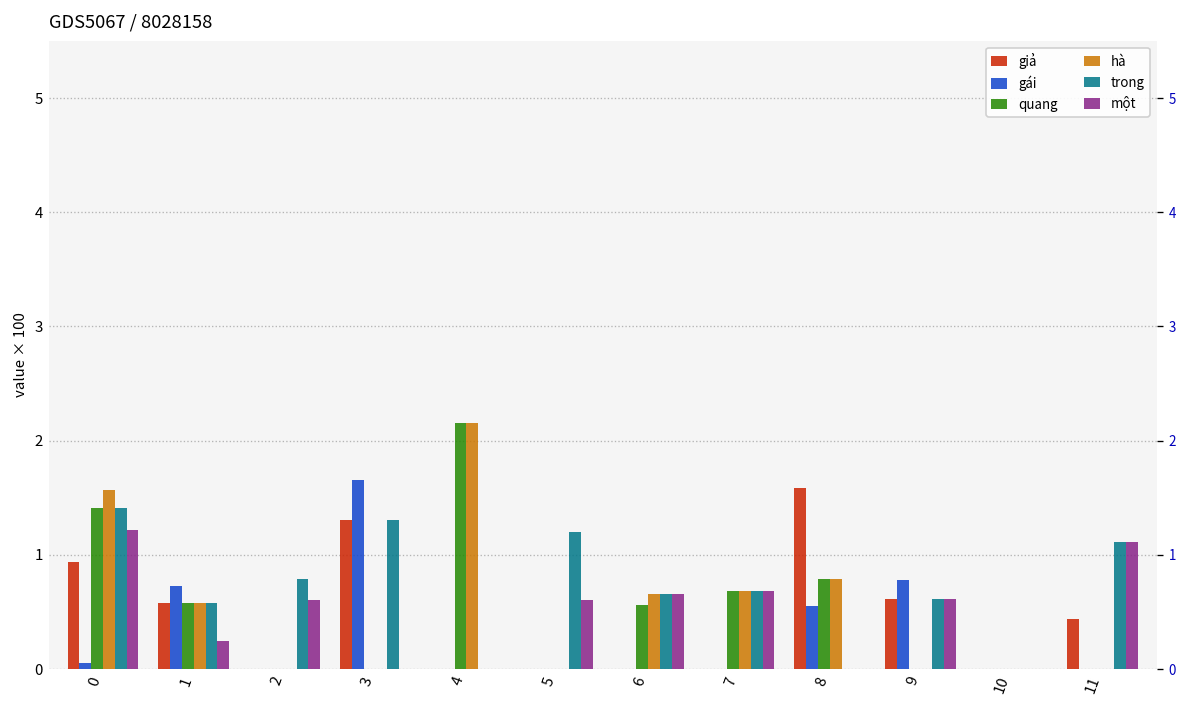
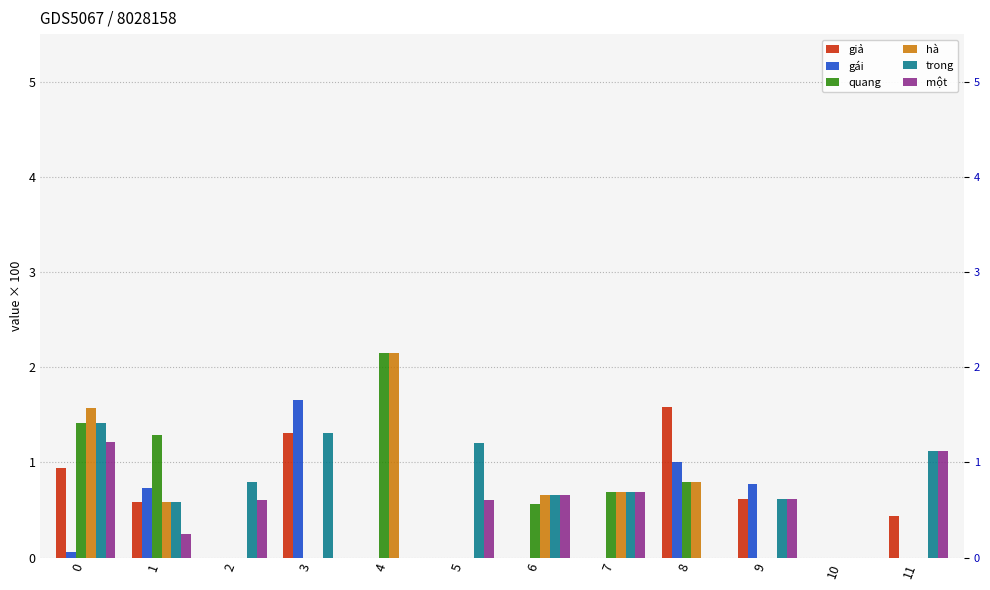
  {
    "giả": {
      "0": 0.9,
      "1": 0.6,
      "2": 0.0,
      "3": 1.3,
      "4": 0.0,
      "5": 0.0,
      "6": 0.0,
      "7": 0.0,
      "8": 1.6,
      "9": 0.6,
      "10": 0.0,
      "11": 0.4
    },
    "gái": {
      "0": 0.1,
      "1": 0.7,
      "2": 0.0,
      "3": 1.7,
      "4": 0.0,
      "5": 0.0,
      "6": 0.0,
      "7": 0.0,
-     "8": 0.6,
+     "8": 1.0,
      "9": 0.8,
      "10": 0.0,
      "11": 0.0
    },
    "quang": {
      "0": 1.4,
-     "1": 0.6,
+     "1": 1.3,
      "2": 0.0,
      "3": 0.0,
      "4": 2.2,
      "5": 0.0,
      "6": 0.6,
      "7": 0.7,
      "8": 0.8,
      "9": 0.0,
      "10": 0.0,
      "11": 0.0
    },
    "hà": {
      "0": 1.6,
      "1": 0.6,
      "2": 0.0,
      "3": 0.0,
      "4": 2.2,
      "5": 0.0,
      "6": 0.7,
      "7": 0.7,
      "8": 0.8,
      "9": 0.0,
      "10": 0.0,
      "11": 0.0
    },
    "trong": {
      "0": 1.4,
      "1": 0.6,
      "2": 0.8,
      "3": 1.3,
      "4": 0.0,
      "5": 1.2,
      "6": 0.7,
      "7": 0.7,
      "8": 0.0,
      "9": 0.6,
      "10": 0.0,
      "11": 1.1
    },
    "một": {
      "0": 1.2,
      "1": 0.2,
      "2": 0.6,
      "3": 0.0,
      "4": 0.0,
      "5": 0.6,
      "6": 0.7,
      "7": 0.7,
      "8": 0.0,
      "9": 0.6,
      "10": 0.0,
      "11": 1.1
    }
  }
